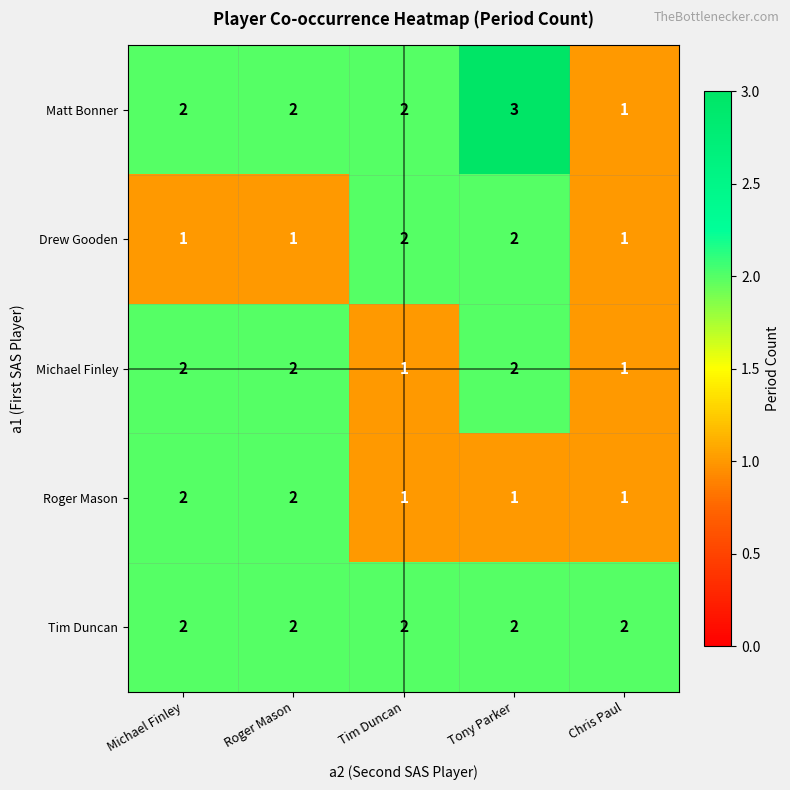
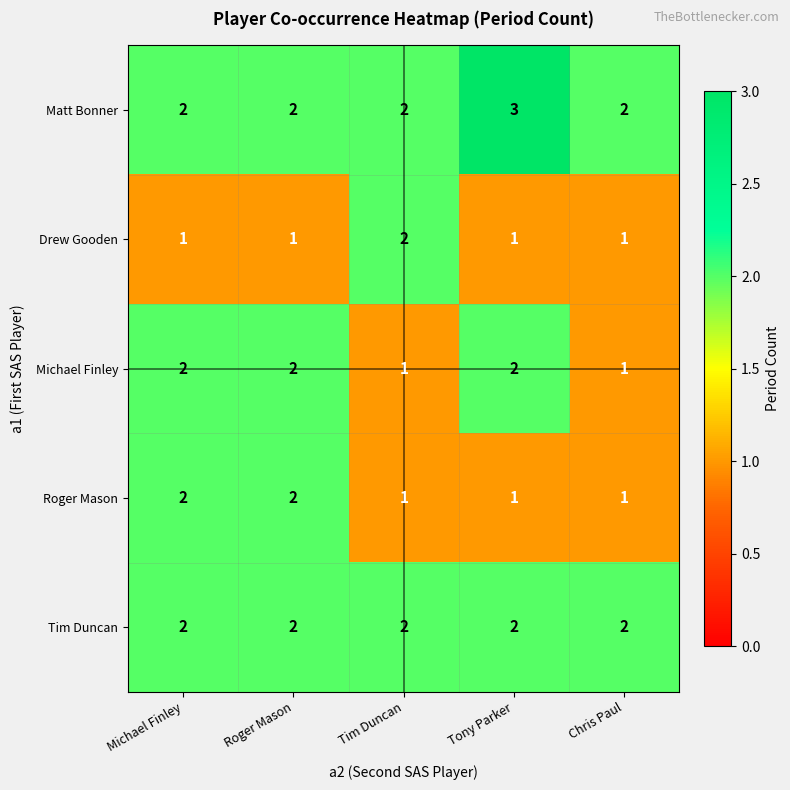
  {
    "Matt Bonner": {
      "Michael Finley": 2,
      "Roger Mason": 2,
      "Tim Duncan": 2,
      "Tony Parker": 3,
-     "Chris Paul": 1
+     "Chris Paul": 2
    },
    "Drew Gooden": {
      "Michael Finley": 1,
      "Roger Mason": 1,
      "Tim Duncan": 2,
-     "Tony Parker": 2,
+     "Tony Parker": 1,
      "Chris Paul": 1
    },
    "Michael Finley": {
      "Michael Finley": 2,
      "Roger Mason": 2,
      "Tim Duncan": 1,
      "Tony Parker": 2,
      "Chris Paul": 1
    },
    "Roger Mason": {
      "Michael Finley": 2,
      "Roger Mason": 2,
      "Tim Duncan": 1,
      "Tony Parker": 1,
      "Chris Paul": 1
    },
    "Tim Duncan": {
      "Michael Finley": 2,
      "Roger Mason": 2,
      "Tim Duncan": 2,
      "Tony Parker": 2,
      "Chris Paul": 2
    }
  }
